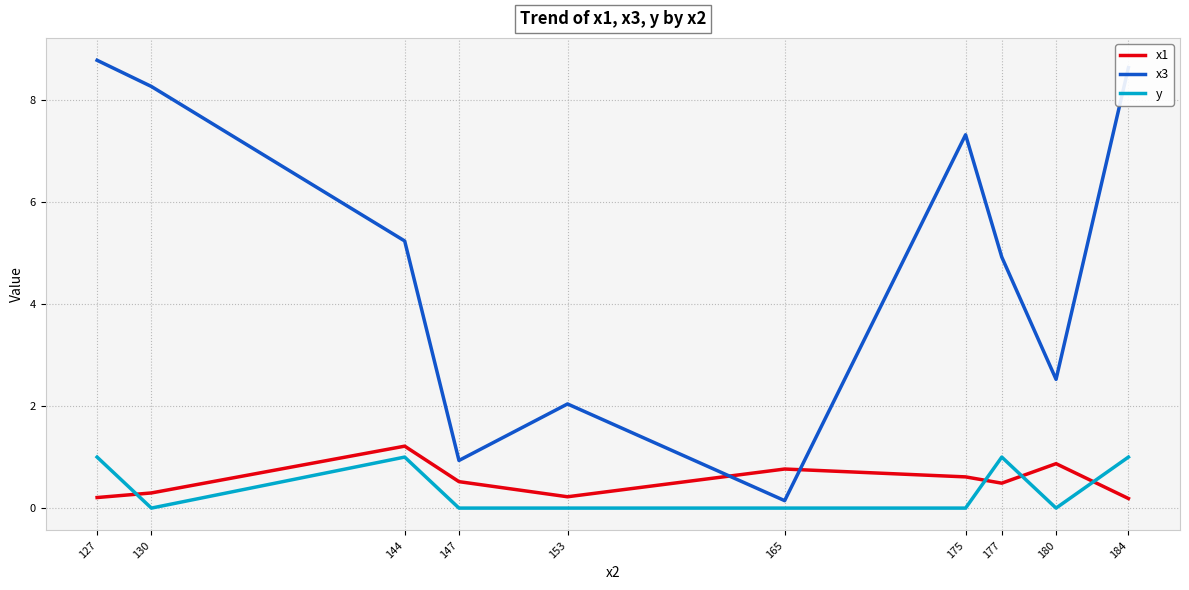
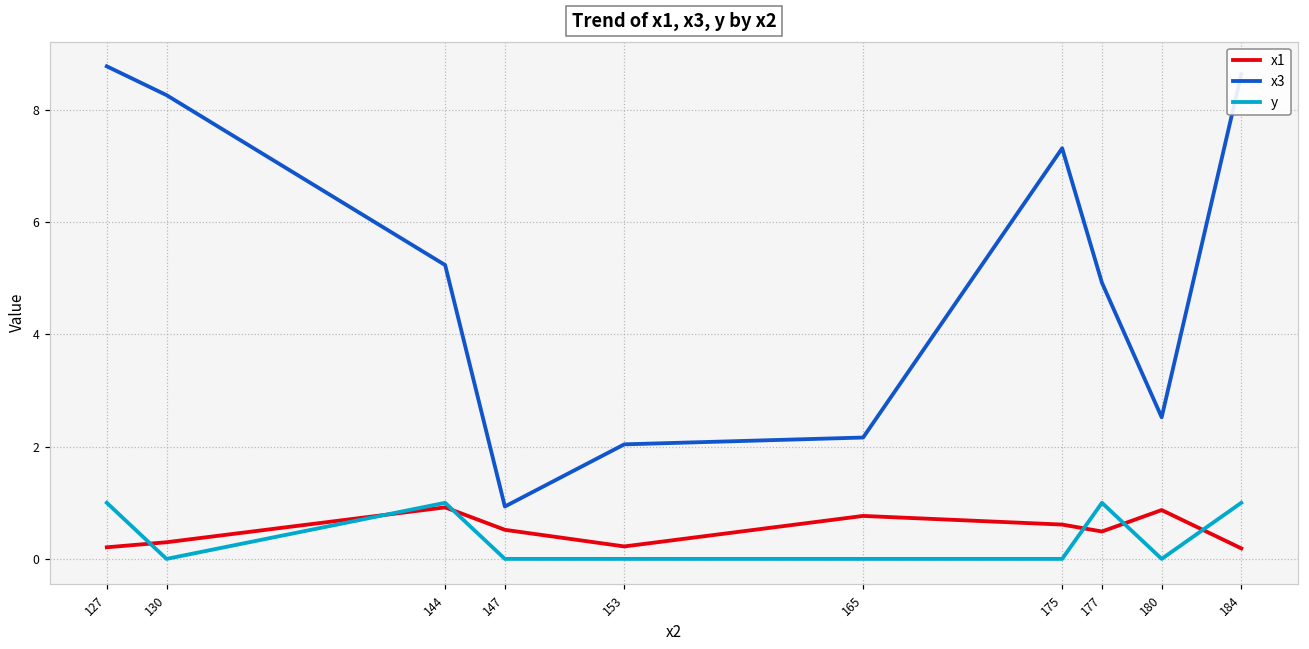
  {
    "x1": {
      "127": 0.2,
      "130": 0.3,
-     "144": 1.2,
+     "144": 0.9,
      "147": 0.5,
      "153": 0.2,
      "165": 0.8,
      "175": 0.6,
      "177": 0.5,
      "180": 0.9,
      "184": 0.2
    },
    "x3": {
      "127": 8.8,
      "130": 8.3,
      "144": 5.2,
      "147": 0.9,
      "153": 2.0,
-     "165": 0.1,
+     "165": 2.2,
      "175": 7.3,
      "177": 4.9,
      "180": 2.5
    },
    "y": {
      "127": 1.0,
      "130": 0.0,
      "144": 1.0,
      "147": 0.0,
      "153": 0.0,
      "165": 0.0,
      "175": 0.0,
      "177": 1.0,
      "180": 0.0,
      "184": 1.0
    }
  }
